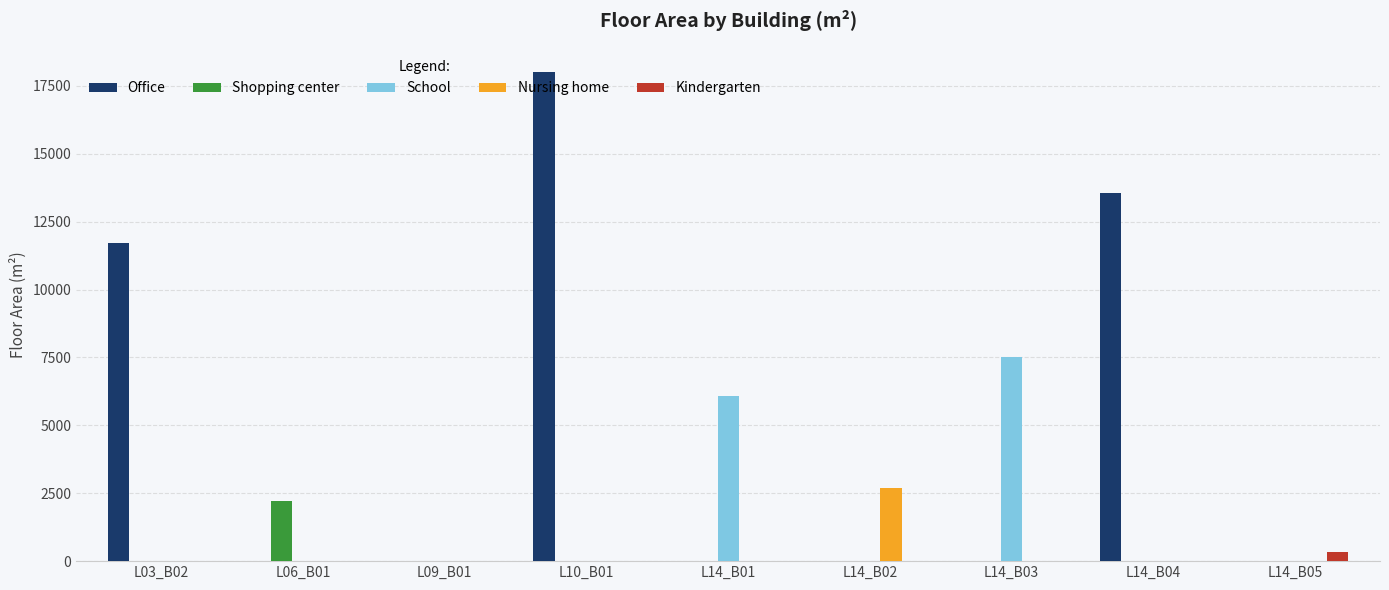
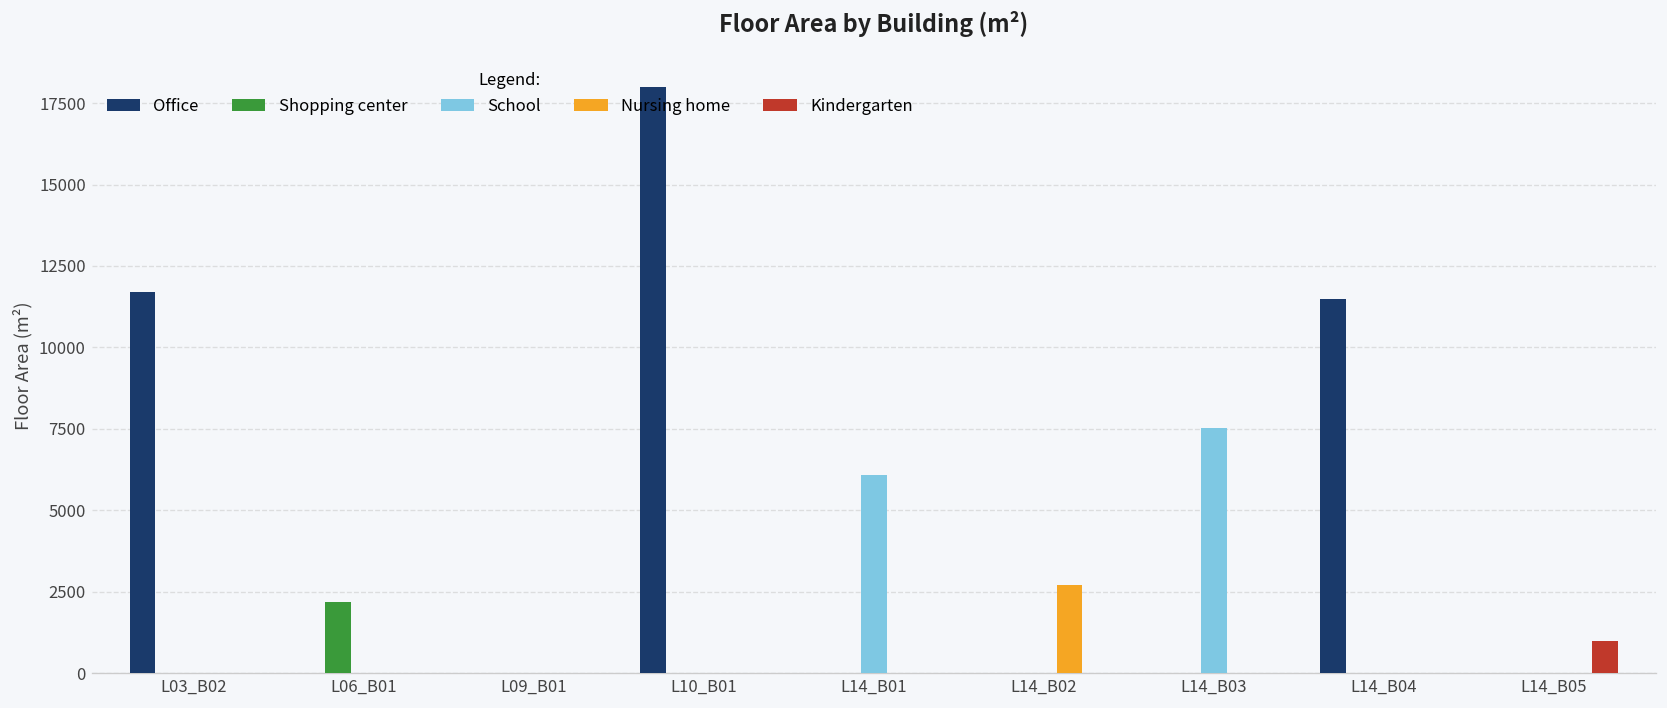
  {
    "Office": {
      "L03_B02": 11700,
      "L06_B01": 0,
      "L09_B01": 0,
      "L10_B01": 18000,
      "L14_B01": 0,
      "L14_B02": 0,
      "L14_B03": 0,
-     "L14_B04": 13500,
+     "L14_B04": 11500,
      "L14_B05": 0
    },
    "Shopping center": {
      "L03_B02": 0,
      "L06_B01": 2200,
      "L09_B01": 0,
      "L10_B01": 0,
      "L14_B01": 0,
      "L14_B02": 0,
      "L14_B03": 0,
      "L14_B04": 0,
      "L14_B05": 0
    },
    "School": {
      "L03_B02": 0,
      "L06_B01": 0,
      "L09_B01": 0,
      "L10_B01": 0,
      "L14_B01": 6100,
      "L14_B02": 0,
      "L14_B03": 7500,
      "L14_B04": 0,
      "L14_B05": 0
    },
    "Nursing home": {
      "L03_B02": 0,
      "L06_B01": 0,
      "L09_B01": 0,
      "L10_B01": 0,
      "L14_B01": 0,
      "L14_B02": 2700,
      "L14_B03": 0,
      "L14_B04": 0,
      "L14_B05": 0
    },
    "Kindergarten": {
      "L03_B02": 0,
      "L06_B01": 0,
      "L09_B01": 0,
      "L10_B01": 0,
      "L14_B01": 0,
      "L14_B02": 0,
      "L14_B03": 0,
      "L14_B04": 0,
-     "L14_B05": 300
+     "L14_B05": 1000
    }
  }
